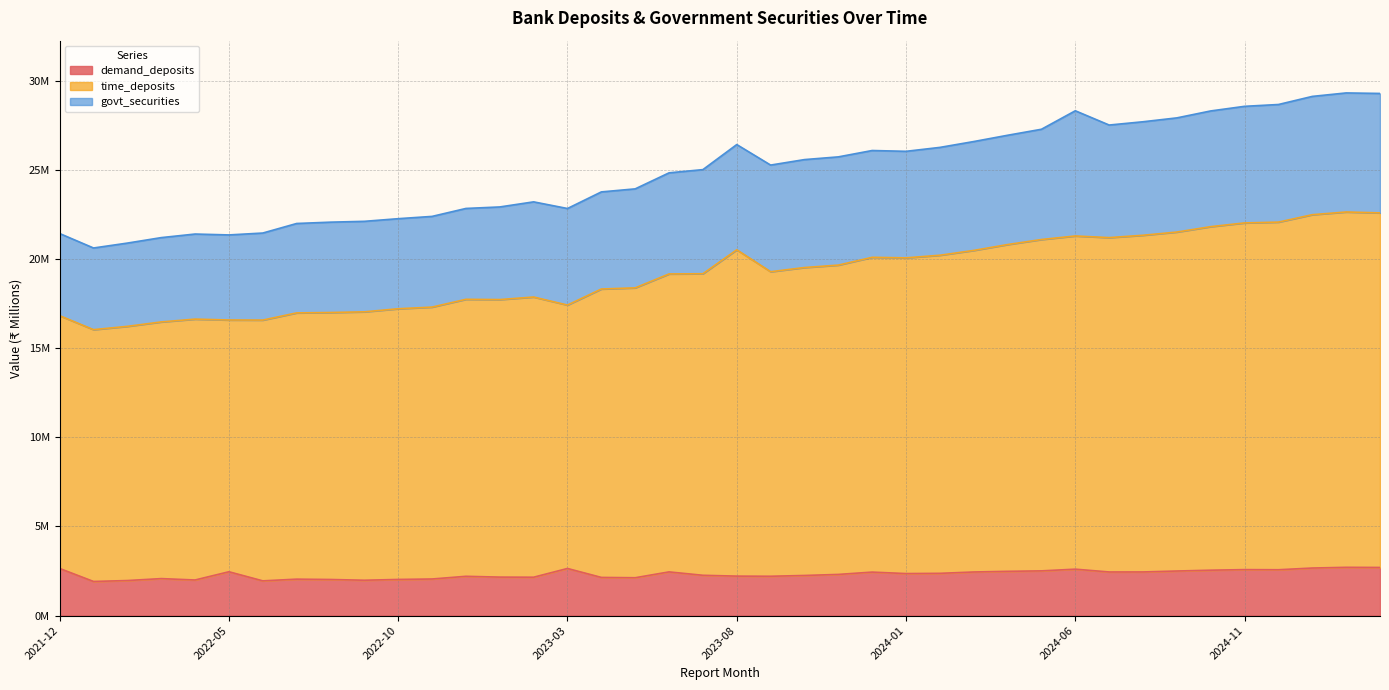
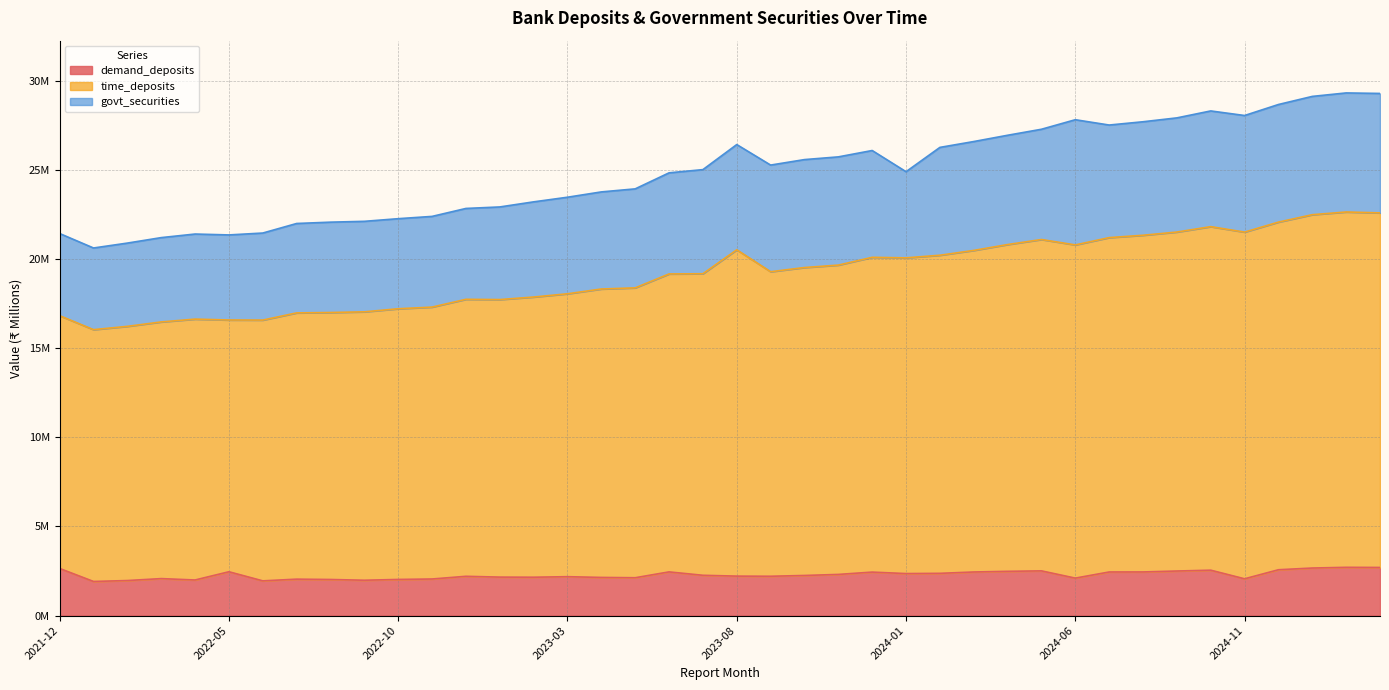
  {
    "demand_deposits": {
      "2021-12": 2600000,
      "2022-05": 2500000,
      "2022-10": 2000000,
-     "2023-03": 2600000,
+     "2023-03": 2200000,
      "2023-08": 2200000,
      "2024-01": 2400000,
-     "2024-06": 2600000,
-     "2024-11": 2600000
+     "2024-06": 2100000,
+     "2024-11": 2100000
    },
    "time_deposits": {
      "2021-12": 14200000,
      "2022-05": 14100000,
      "2022-10": 15200000,
-     "2023-03": 14800000,
+     "2023-03": 15900000,
      "2023-08": 18300000,
      "2024-01": 17700000,
      "2024-06": 18700000,
      "2024-11": 19400000
    },
    "govt_securities": {
      "2021-12": 4600000,
      "2022-05": 4800000,
      "2022-10": 5100000,
      "2023-03": 5400000,
      "2023-08": 5900000,
-     "2024-01": 6000000,
+     "2024-01": 4800000,
      "2024-06": 7000000,
      "2024-11": 6500000
    }
  }
